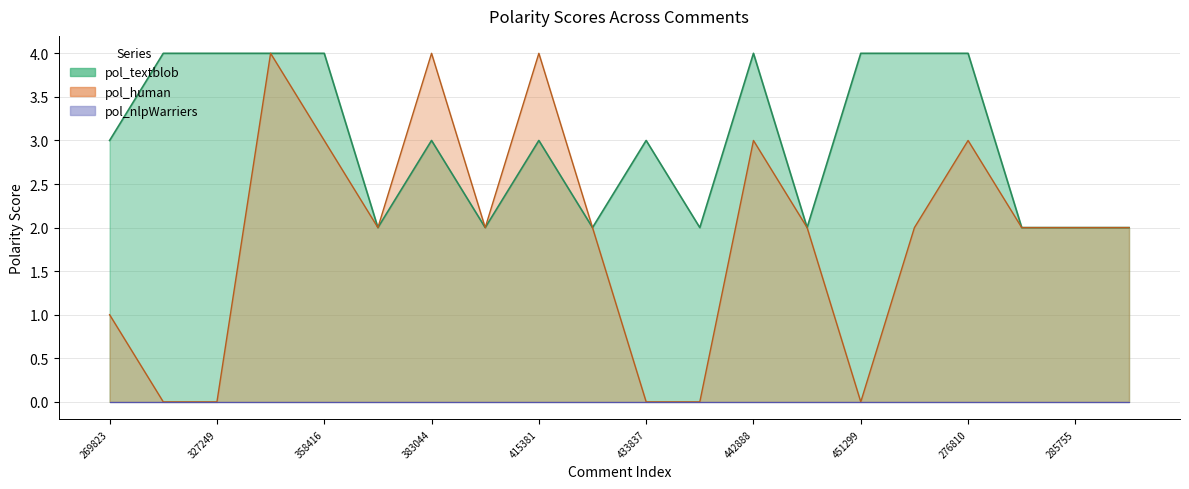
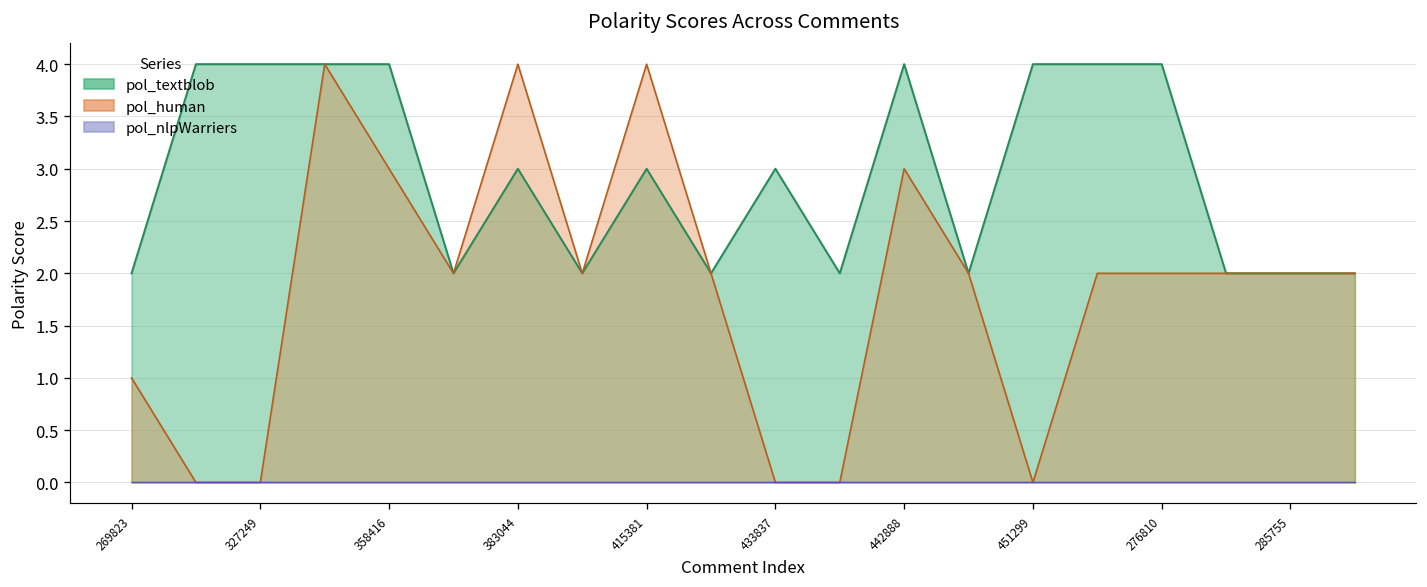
  {
    "pol_textblob": {
-     "269823": 3,
+     "269823": 2,
      "327249": 4,
      "358416": 4,
      "383044": 3,
      "415381": 3,
      "433837": 3,
      "442888": 4,
      "451299": 4,
      "276810": 4
    },
    "pol_human": {
      "269823": 1,
      "358416": 3,
      "383044": 4,
      "415381": 4,
      "442888": 3,
-     "276810": 3
+     "276810": 2
    },
    "pol_nlpWarriers": {
      "269823": 0,
      "358416": 0,
      "383044": 0,
      "415381": 0,
      "442888": 0,
      "276810": 0,
      "285755": 0
    }
  }
